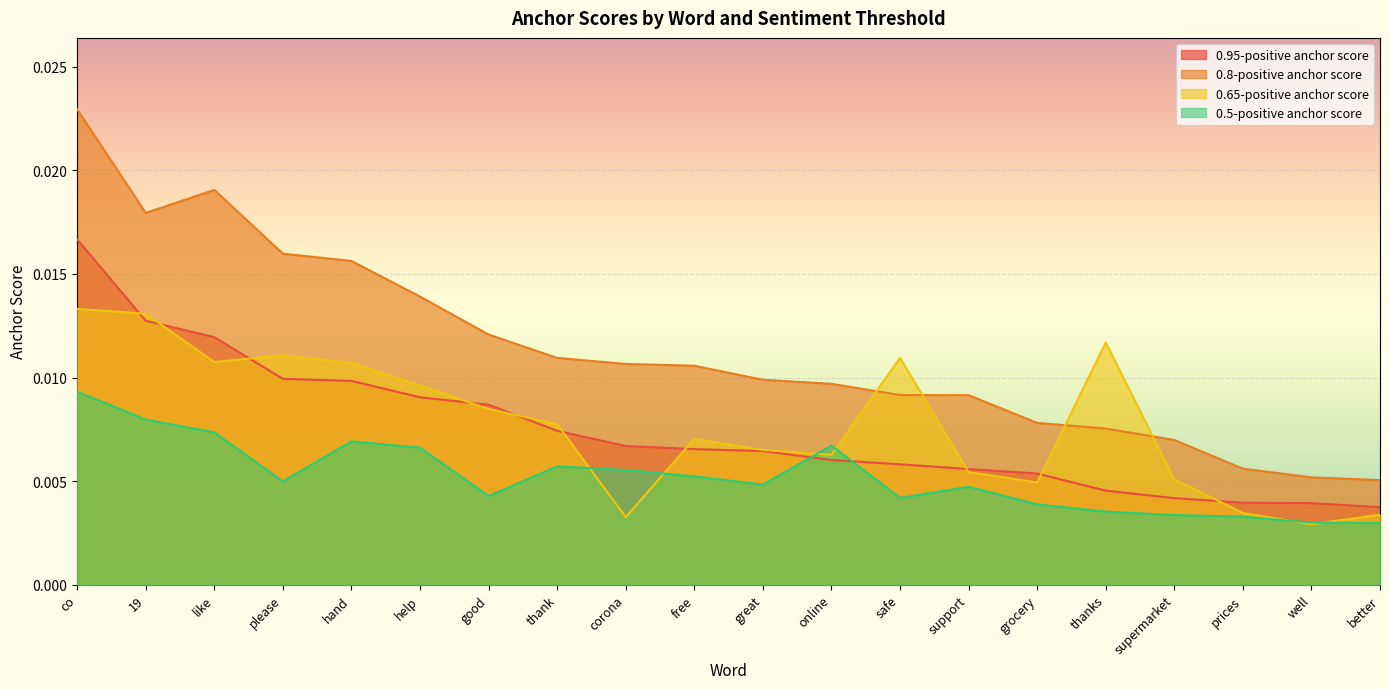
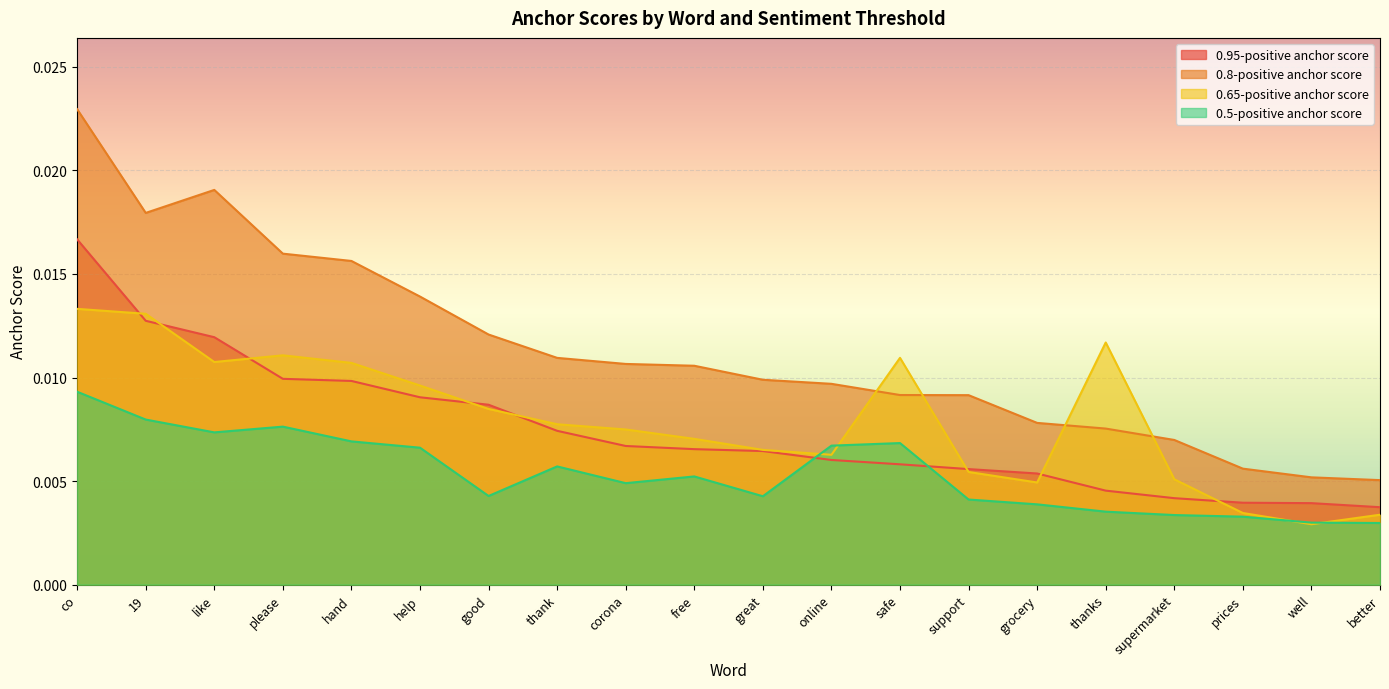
  {
    "0.65-positive anchor score": {
      "co": 0.0133,
      "19": 0.0131,
      "like": 0.0107,
      "please": 0.0111,
      "hand": 0.0107,
      "help": 0.0096,
      "good": 0.0085,
      "thank": 0.0077,
-     "corona": 0.0033,
+     "corona": 0.0075,
      "free": 0.0070,
      "online": 0.0063,
      "safe": 0.0109,
      "support": 0.0054,
      "grocery": 0.0049,
      "thanks": 0.0117,
      "supermarket": 0.0051,
      "prices": 0.0035,
      "better": 0.0034
    },
    "0.5-positive anchor score": {
      "co": 0.0093,
      "19": 0.0080,
      "like": 0.0074,
-     "please": 0.0050,
+     "please": 0.0076,
      "hand": 0.0069,
      "help": 0.0066,
      "good": 0.0043,
      "thank": 0.0057,
-     "corona": 0.0055,
+     "corona": 0.0049,
      "free": 0.0052,
-     "great": 0.0048,
+     "great": 0.0043,
      "online": 0.0067,
-     "safe": 0.0042,
-     "support": 0.0047,
+     "safe": 0.0068,
+     "support": 0.0041,
      "grocery": 0.0039,
      "thanks": 0.0035,
      "supermarket": 0.0034,
      "prices": 0.0033,
      "better": 0.0030
    }
  }
